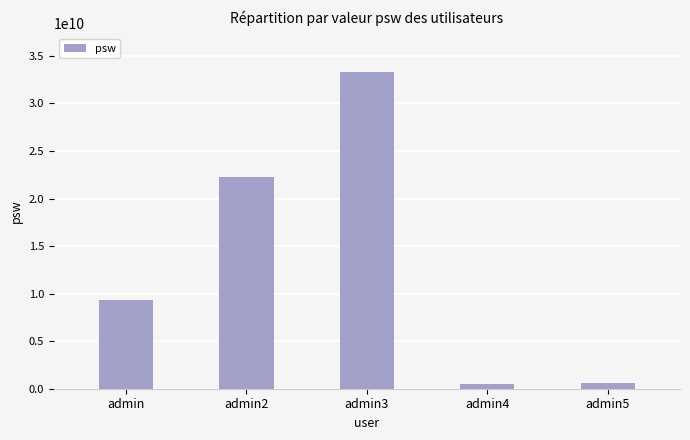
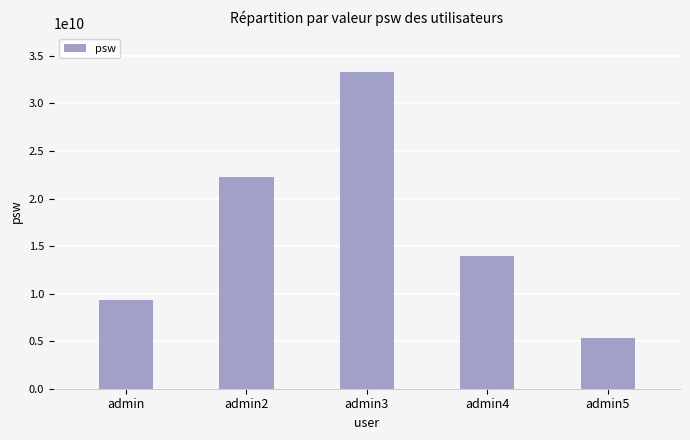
  {
    "admin": 9000000000,
    "admin2": 22000000000,
    "admin3": 33000000000,
-   "admin4": 0,
-   "admin5": 1000000000
+   "admin4": 14000000000,
+   "admin5": 5000000000
  }
